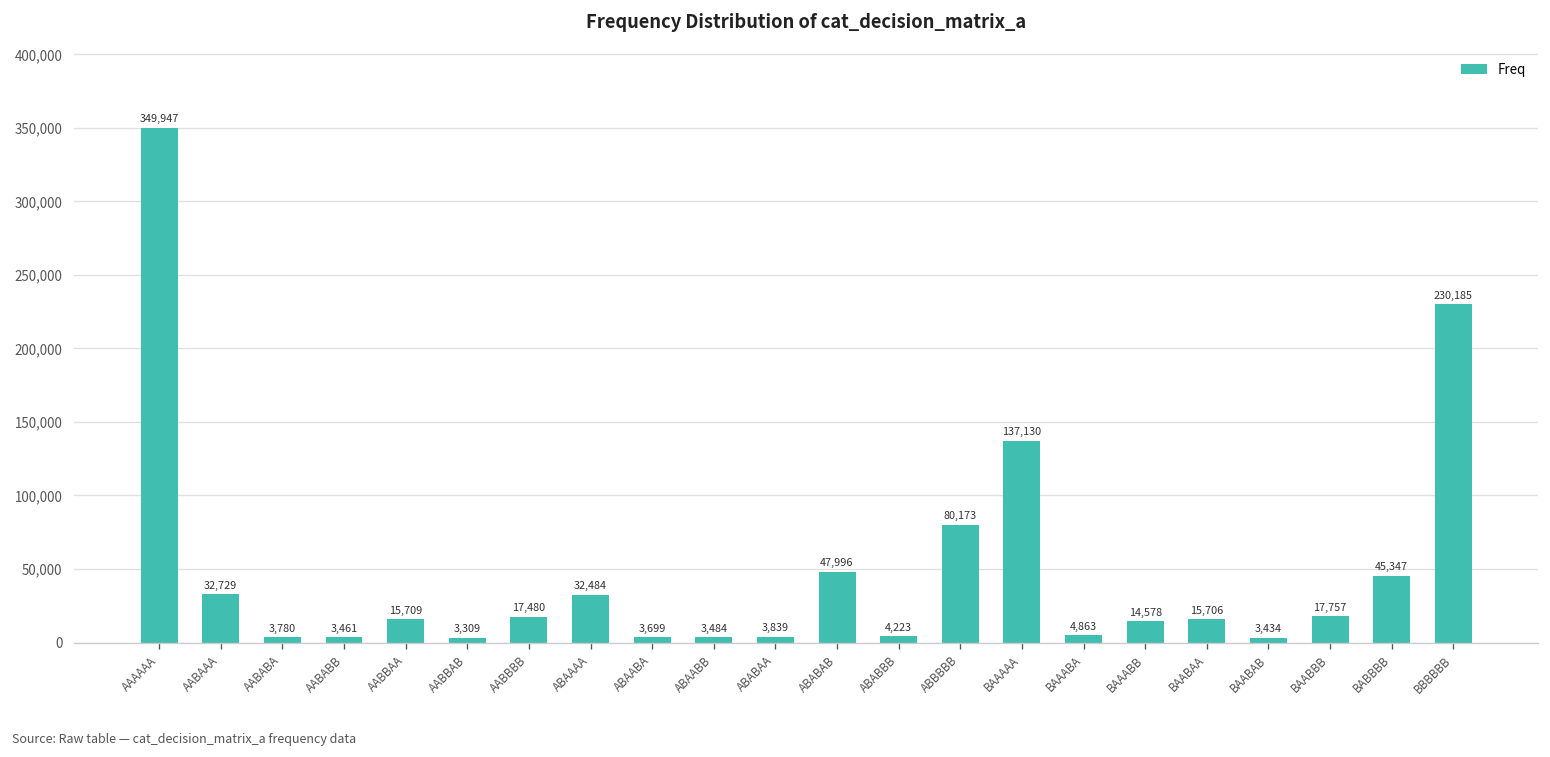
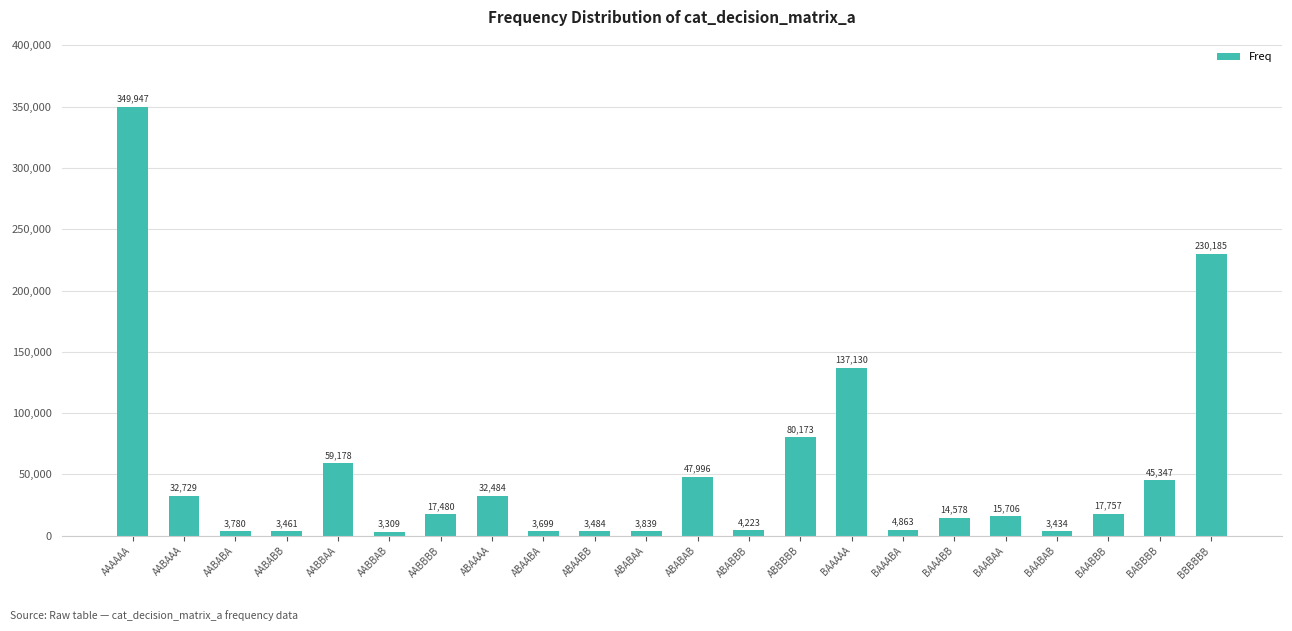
  {
    "AAAAAA": "349,947",
    "AABAAA": "32,729",
    "AABABA": "3,780",
    "AABABB": "3,461",
-   "AABBAA": "15,709",
+   "AABBAA": "59,178",
    "AABBAB": "3,309",
    "AABBBB": "17,480",
    "ABAAAA": "32,484",
    "ABAABA": "3,699",
    "ABAABB": "3,484",
    "ABABAA": "3,839",
    "ABABAB": "47,996",
    "ABABBB": "4,223",
    "ABBBBB": "80,173",
    "BAAAAA": "137,130",
    "BAAABA": "4,863",
    "BAAABB": "14,578",
    "BAABAA": "15,706",
    "BAABAB": "3,434",
    "BAABBB": "17,757",
    "BABBBB": "45,347",
    "BBBBBB": "230,185"
  }
